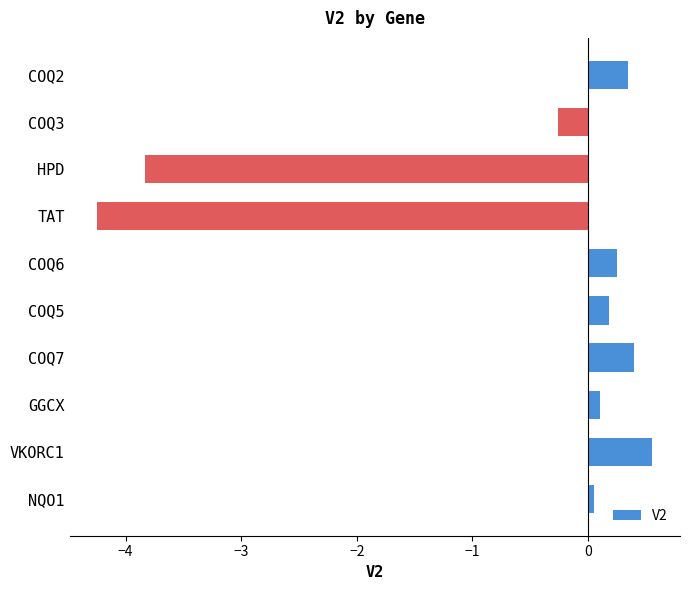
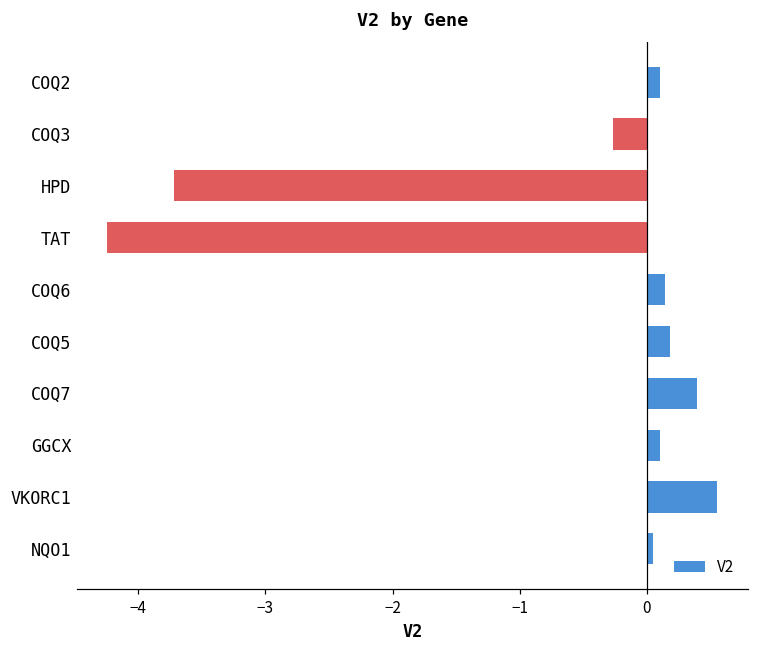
  {
-   "COQ2": 0.35,
+   "COQ2": 0.10,
    "COQ3": -0.26,
-   "HPD": -3.83,
+   "HPD": -3.72,
    "TAT": -4.24,
-   "COQ6": 0.25,
+   "COQ6": 0.14,
    "COQ5": 0.18,
    "COQ7": 0.40,
    "GGCX": 0.10,
    "VKORC1": 0.55,
    "NQO1": 0.05
  }
